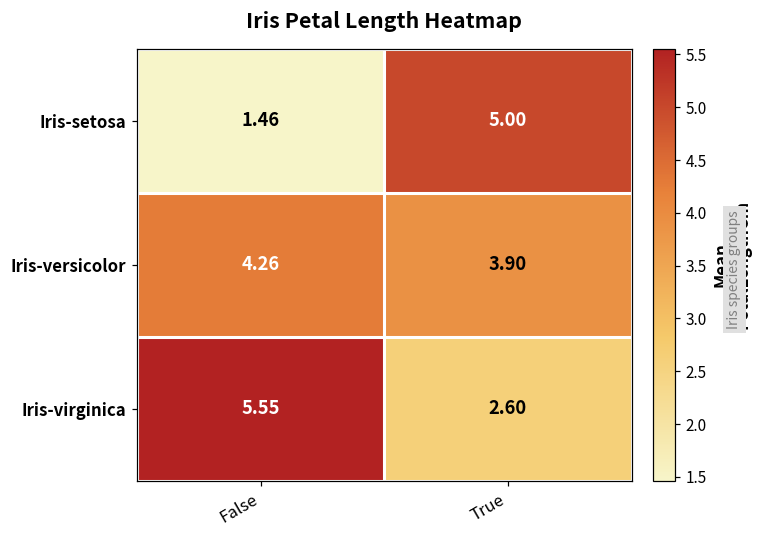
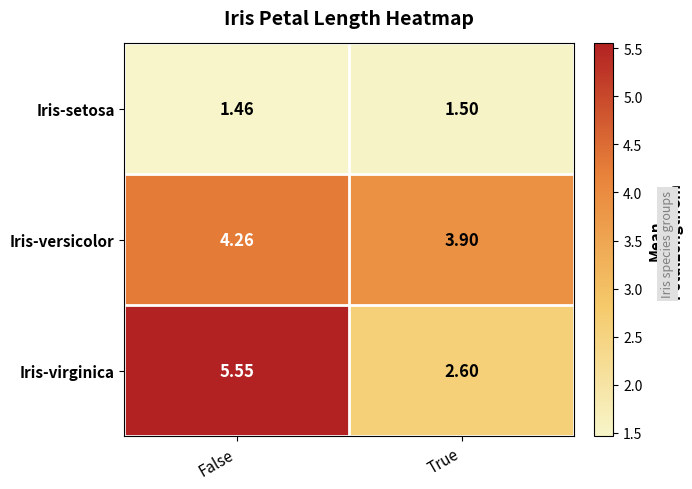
  {
    "Iris-setosa": {
      "False": 1.46,
-     "True": 5.00
+     "True": 1.50
    },
    "Iris-versicolor": {
      "False": 4.26,
      "True": 3.90
    },
    "Iris-virginica": {
      "False": 5.55,
      "True": 2.60
    }
  }
